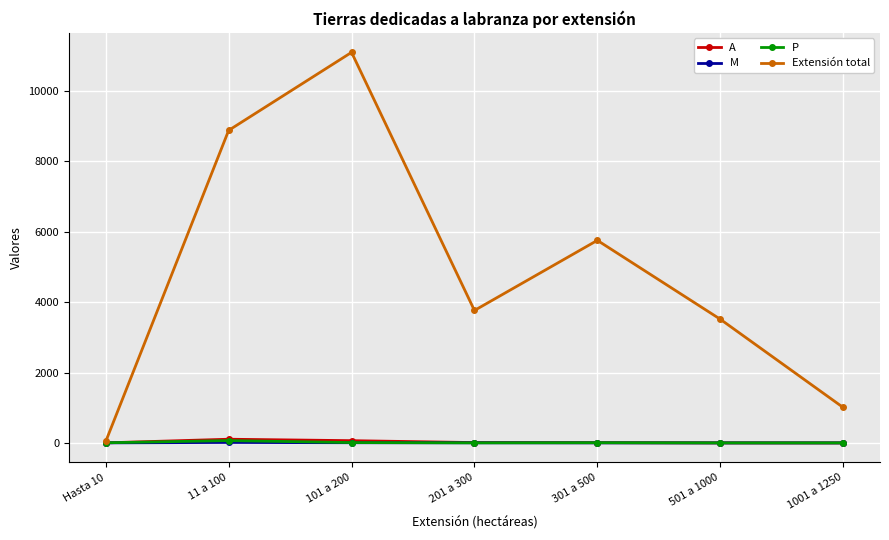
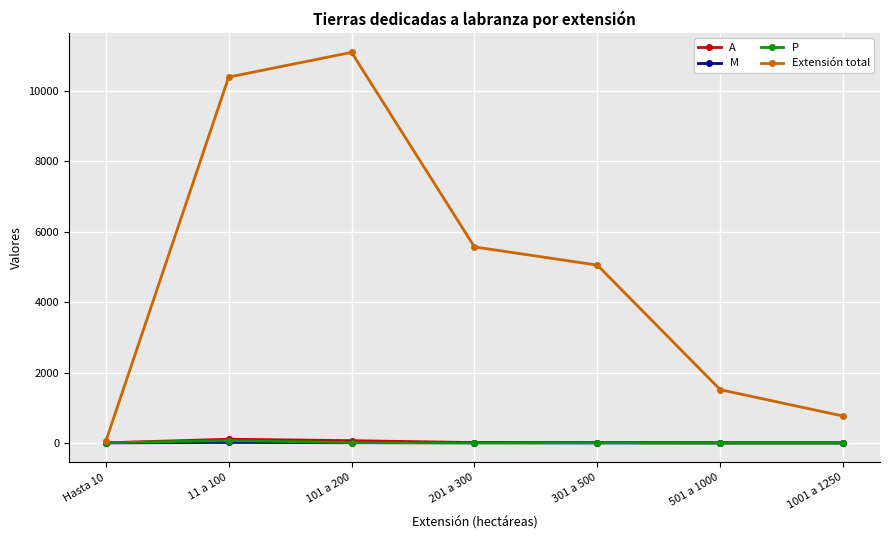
  {
    "Extensión total": {
-     "11 a 100": 8900,
+     "11 a 100": 10400,
      "101 a 200": 11100,
-     "201 a 300": 3800,
-     "301 a 500": 5800,
-     "501 a 1000": 3500,
-     "1001 a 1250": 1000
+     "201 a 300": 5600,
+     "301 a 500": 5000,
+     "501 a 1000": 1500,
+     "1001 a 1250": 800
    }
  }
